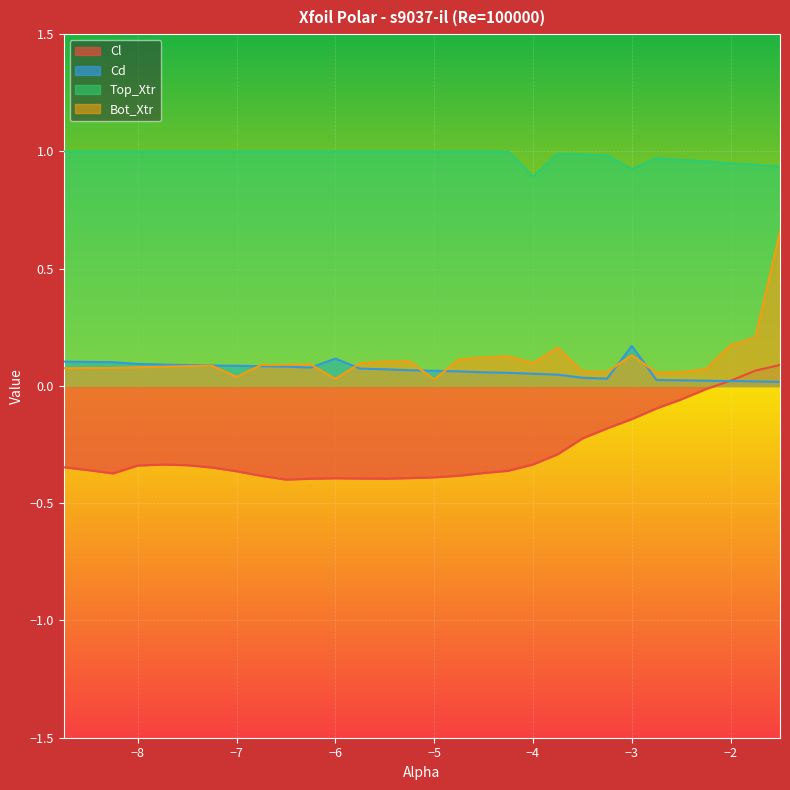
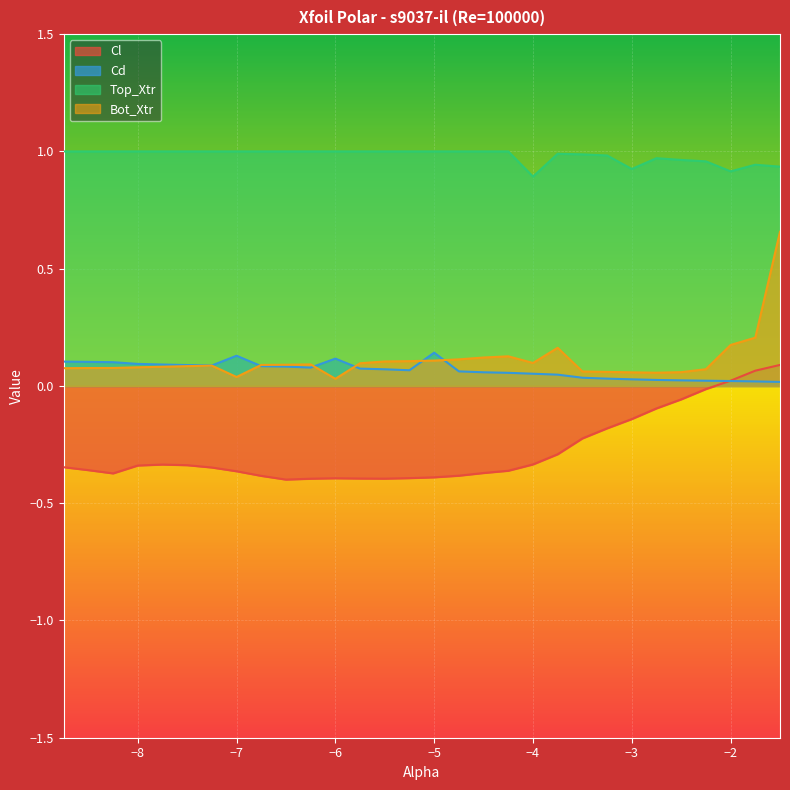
  {
    "Cd": {
      "−8": 0.09,
-     "−7": 0.09,
+     "−7": 0.13,
      "−6": 0.12,
-     "−5": 0.06,
+     "−5": 0.14,
      "−4": 0.05,
-     "−3": 0.17
+     "−3": 0.03
    },
    "Top_Xtr": {
      "−8": 1.00,
      "−7": 1.00,
      "−6": 1.00,
      "−5": 1.00,
      "−4": 0.89,
      "−3": 0.93,
-     "−2": 0.95
+     "−2": 0.92
    },
    "Bot_Xtr": {
      "−8": 0.08,
      "−7": 0.04,
      "−6": 0.03,
-     "−5": 0.03,
+     "−5": 0.11,
      "−4": 0.10,
-     "−3": 0.13,
+     "−3": 0.06,
      "−2": 0.17
    }
  }
